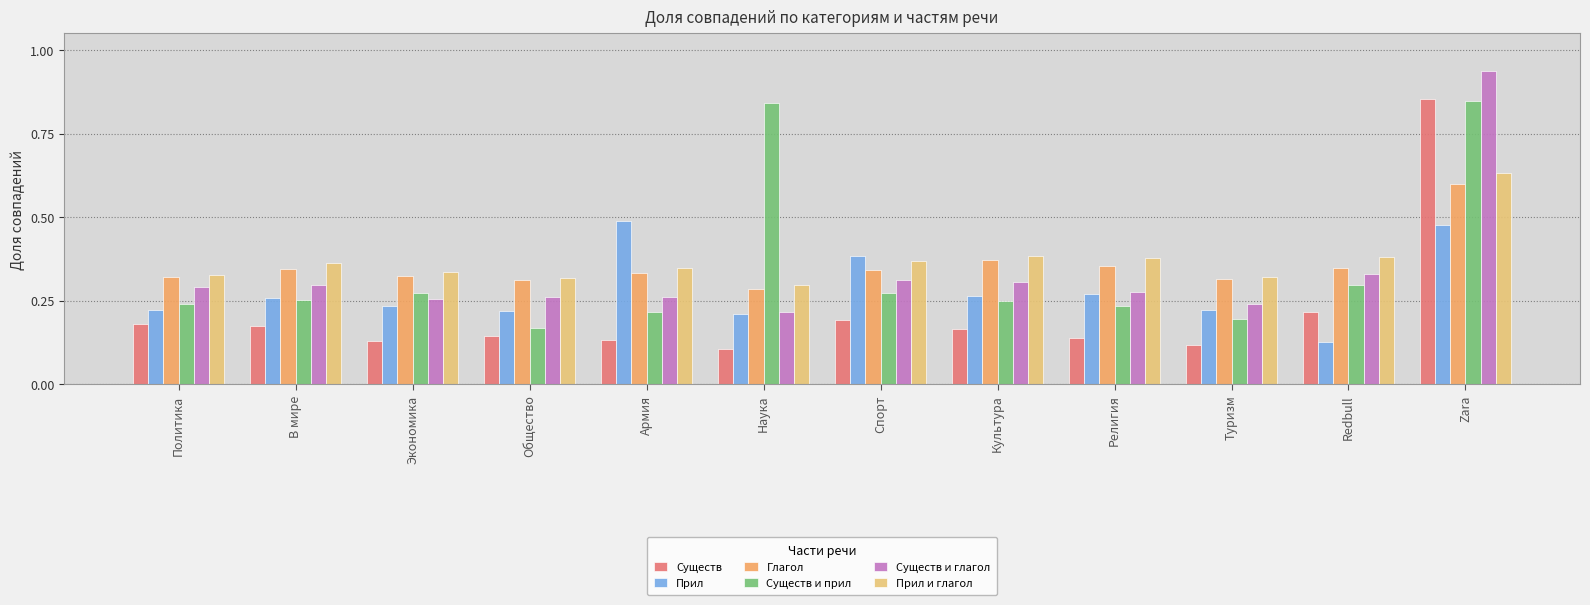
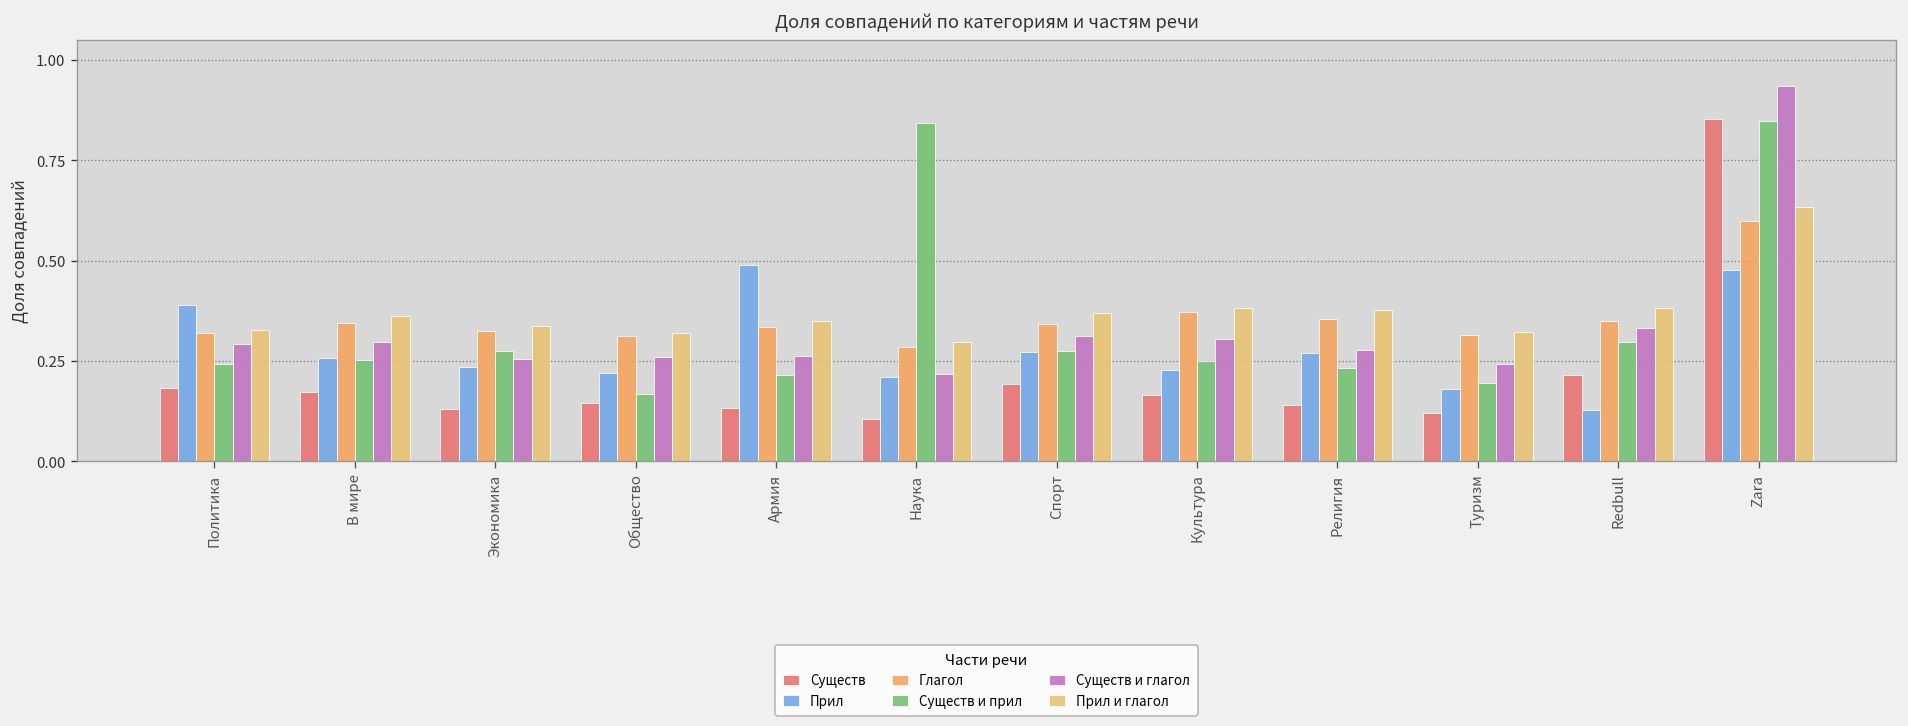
  {
    "Прил": {
-     "Политика": 0.22,
+     "Политика": 0.39,
      "В мире": 0.26,
      "Экономика": 0.23,
      "Общество": 0.22,
      "Армия": 0.49,
      "Наука": 0.21,
-     "Спорт": 0.38,
-     "Культура": 0.27,
+     "Спорт": 0.27,
+     "Культура": 0.23,
      "Религия": 0.27,
-     "Туризм": 0.22,
+     "Туризм": 0.18,
      "Redbull": 0.13,
      "Zara": 0.48
    },
    "Существ и прил": {
      "Политика": 0.24,
      "В мире": 0.25,
      "Экономика": 0.27,
      "Общество": 0.17,
      "Армия": 0.22,
      "Наука": 0.84,
      "Спорт": 0.27,
      "Культура": 0.25,
      "Религия": 0.23,
      "Туризм": 0.19,
      "Redbull": 0.30,
      "Zara": 0.85
    },
    "Существ и глагол": {
      "Политика": 0.29,
      "В мире": 0.30,
      "Экономика": 0.25,
      "Общество": 0.26,
      "Армия": 0.26,
      "Наука": 0.22,
      "Спорт": 0.31,
      "Культура": 0.31,
      "Религия": 0.28,
      "Туризм": 0.24,
      "Redbull": 0.33,
      "Zara": 0.94
    }
  }
